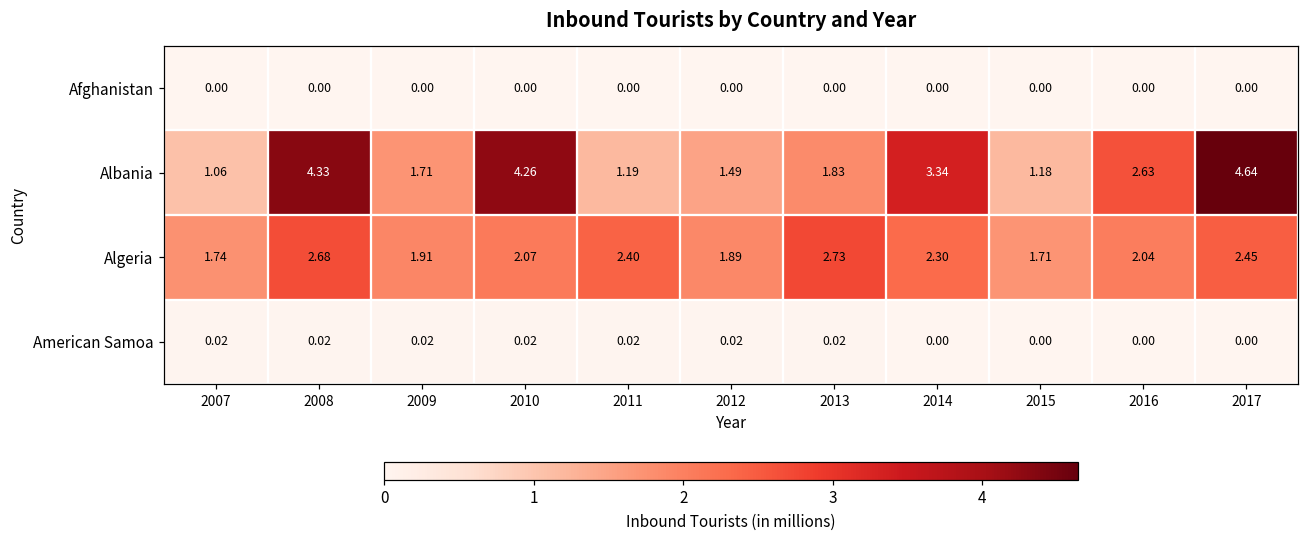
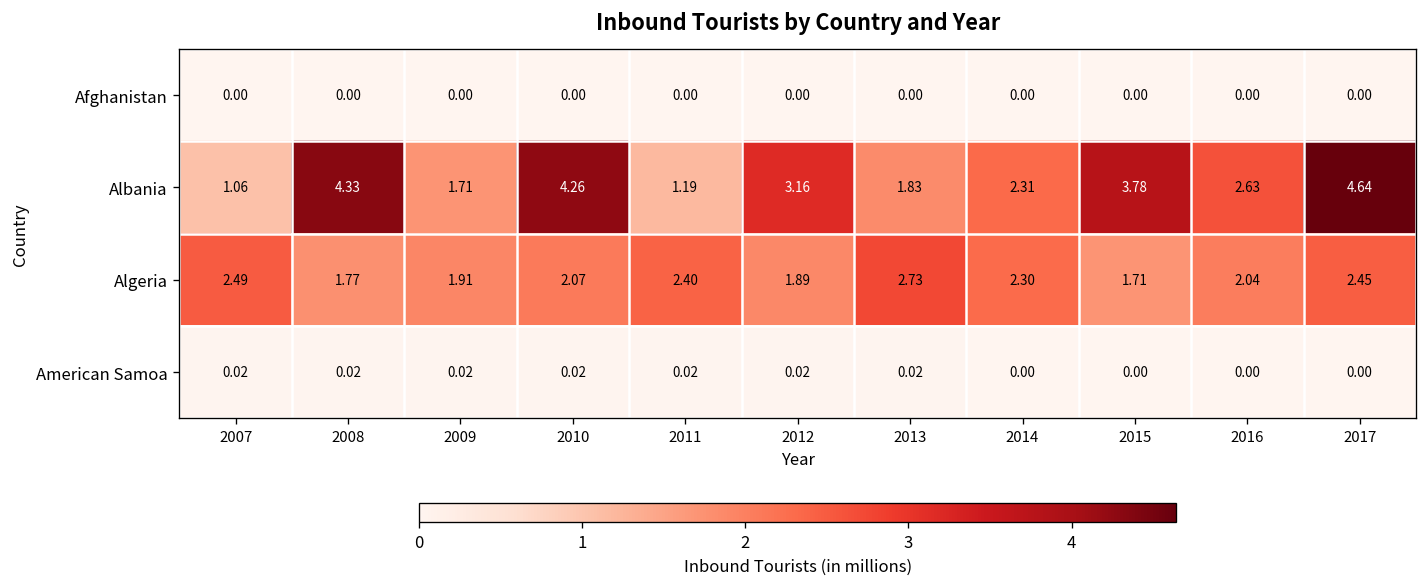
  {
    "Afghanistan": {
      "2007": 0.00,
      "2008": 0.00,
      "2009": 0.00,
      "2010": 0.00,
      "2011": 0.00,
      "2012": 0.00,
      "2013": 0.00,
      "2014": 0.00,
      "2015": 0.00,
      "2016": 0.00,
      "2017": 0.00
    },
    "Albania": {
      "2007": 1.06,
      "2008": 4.33,
      "2009": 1.71,
      "2010": 4.26,
      "2011": 1.19,
-     "2012": 1.49,
+     "2012": 3.16,
      "2013": 1.83,
-     "2014": 3.34,
-     "2015": 1.18,
+     "2014": 2.31,
+     "2015": 3.78,
      "2016": 2.63,
      "2017": 4.64
    },
    "Algeria": {
-     "2007": 1.74,
-     "2008": 2.68,
+     "2007": 2.49,
+     "2008": 1.77,
      "2009": 1.91,
      "2010": 2.07,
      "2011": 2.40,
      "2012": 1.89,
      "2013": 2.73,
      "2014": 2.30,
      "2015": 1.71,
      "2016": 2.04,
      "2017": 2.45
    },
    "American Samoa": {
      "2007": 0.02,
      "2008": 0.02,
      "2009": 0.02,
      "2010": 0.02,
      "2011": 0.02,
      "2012": 0.02,
      "2013": 0.02,
      "2014": 0.00,
      "2015": 0.00,
      "2016": 0.00,
      "2017": 0.00
    }
  }
